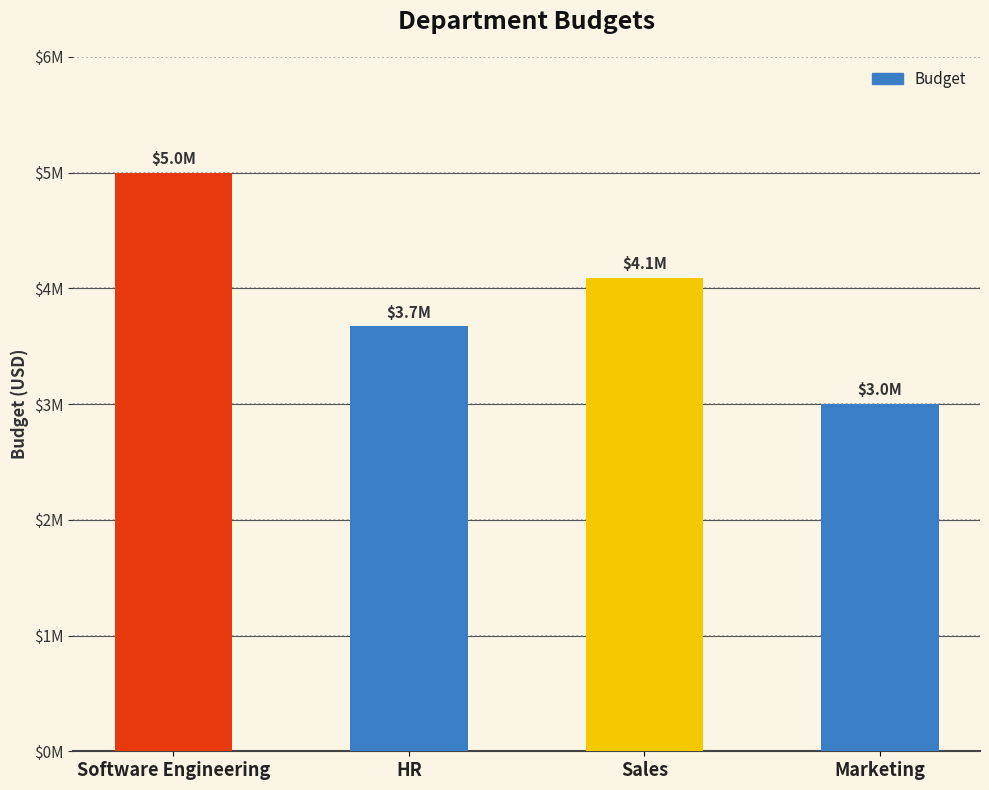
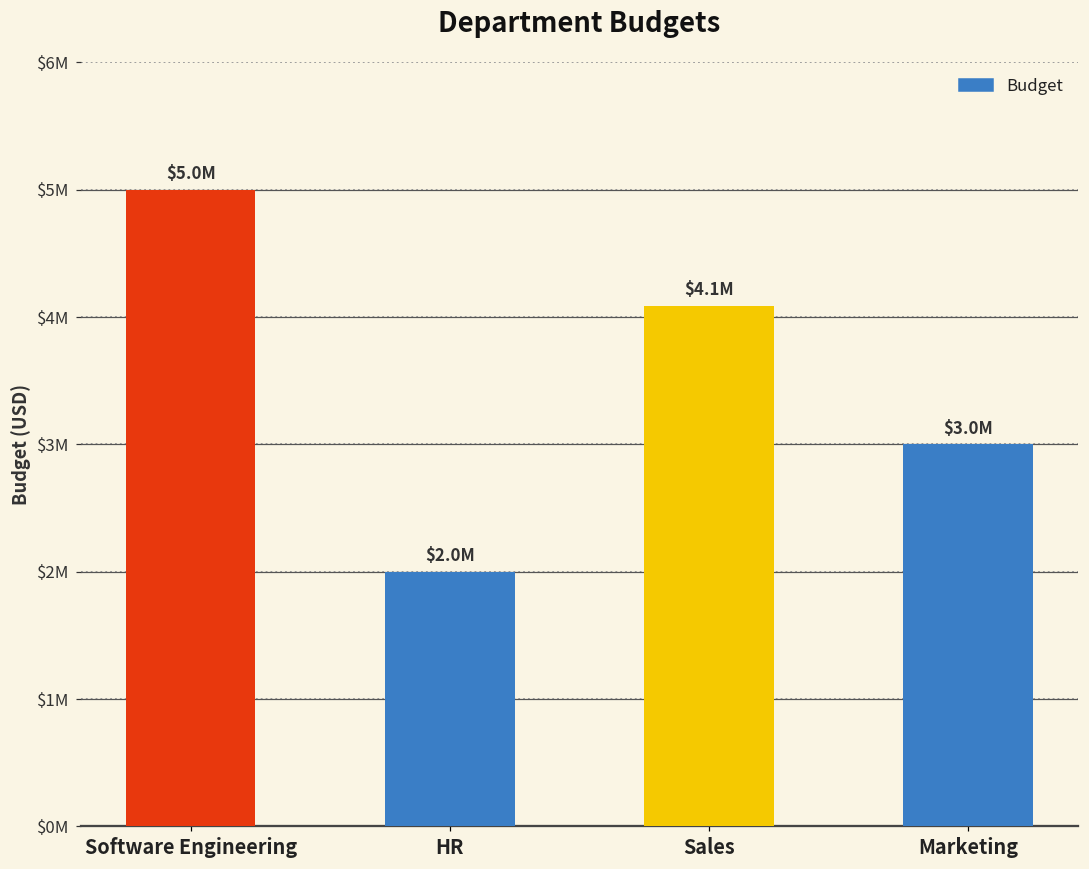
  {
    "Software Engineering": "$5.0M",
-   "HR": "$3.7M",
+   "HR": "$2.0M",
    "Sales": "$4.1M",
    "Marketing": "$3.0M"
  }
